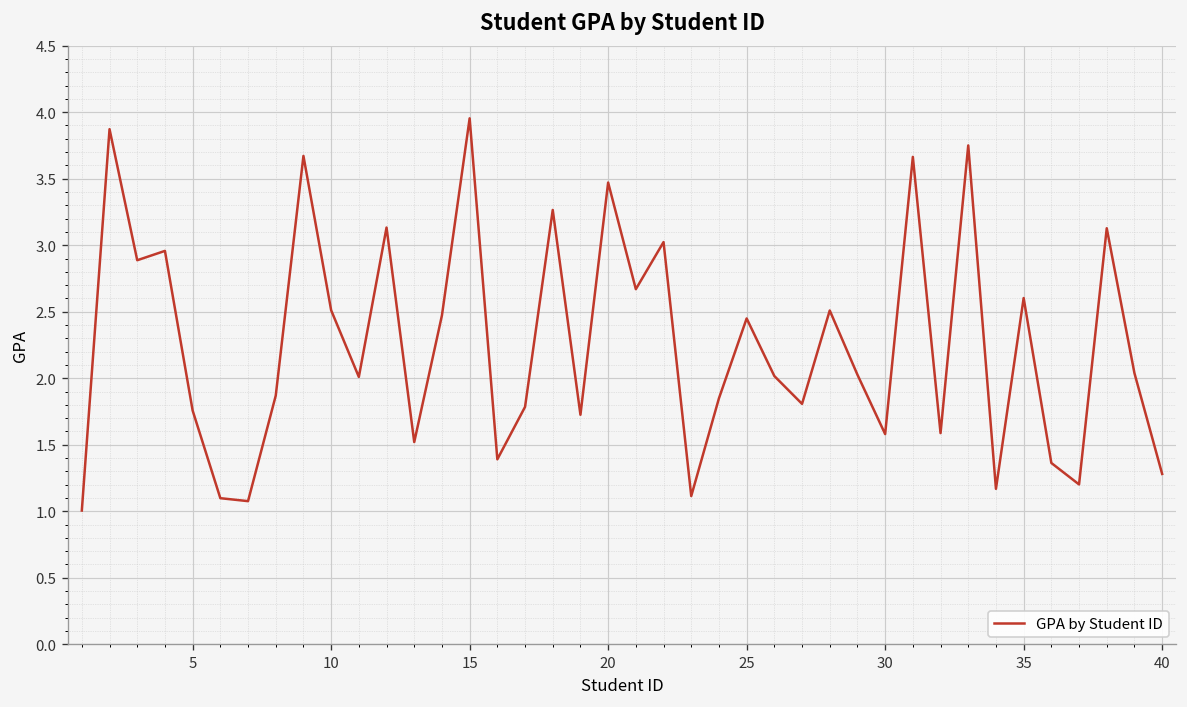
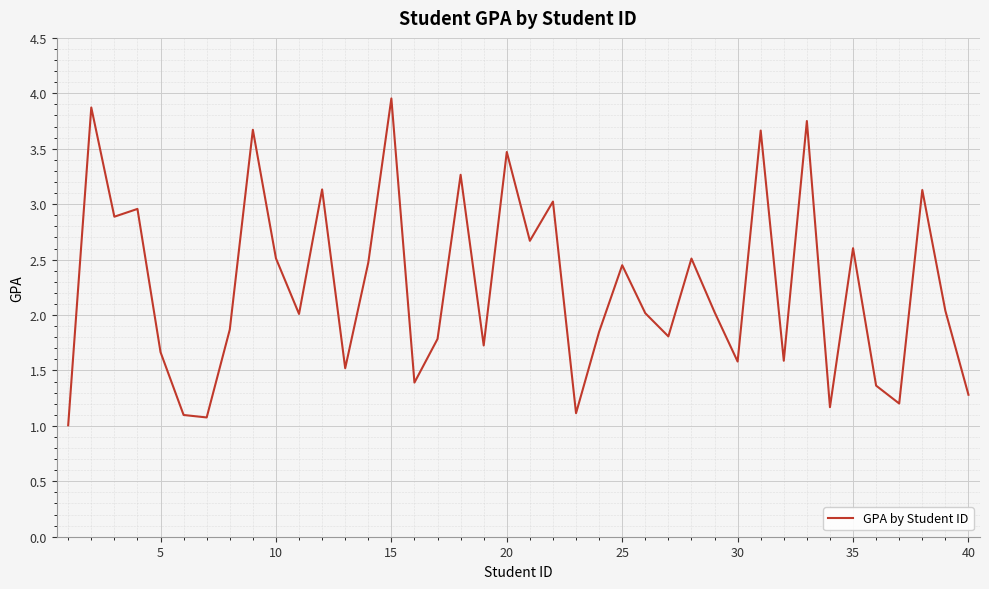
  {
-   "5": 1.76,
+   "5": 1.67,
    "10": 2.51,
    "15": 3.95,
    "20": 3.47,
    "25": 2.45,
    "30": 1.58,
    "35": 2.60,
    "40": 1.28
  }
